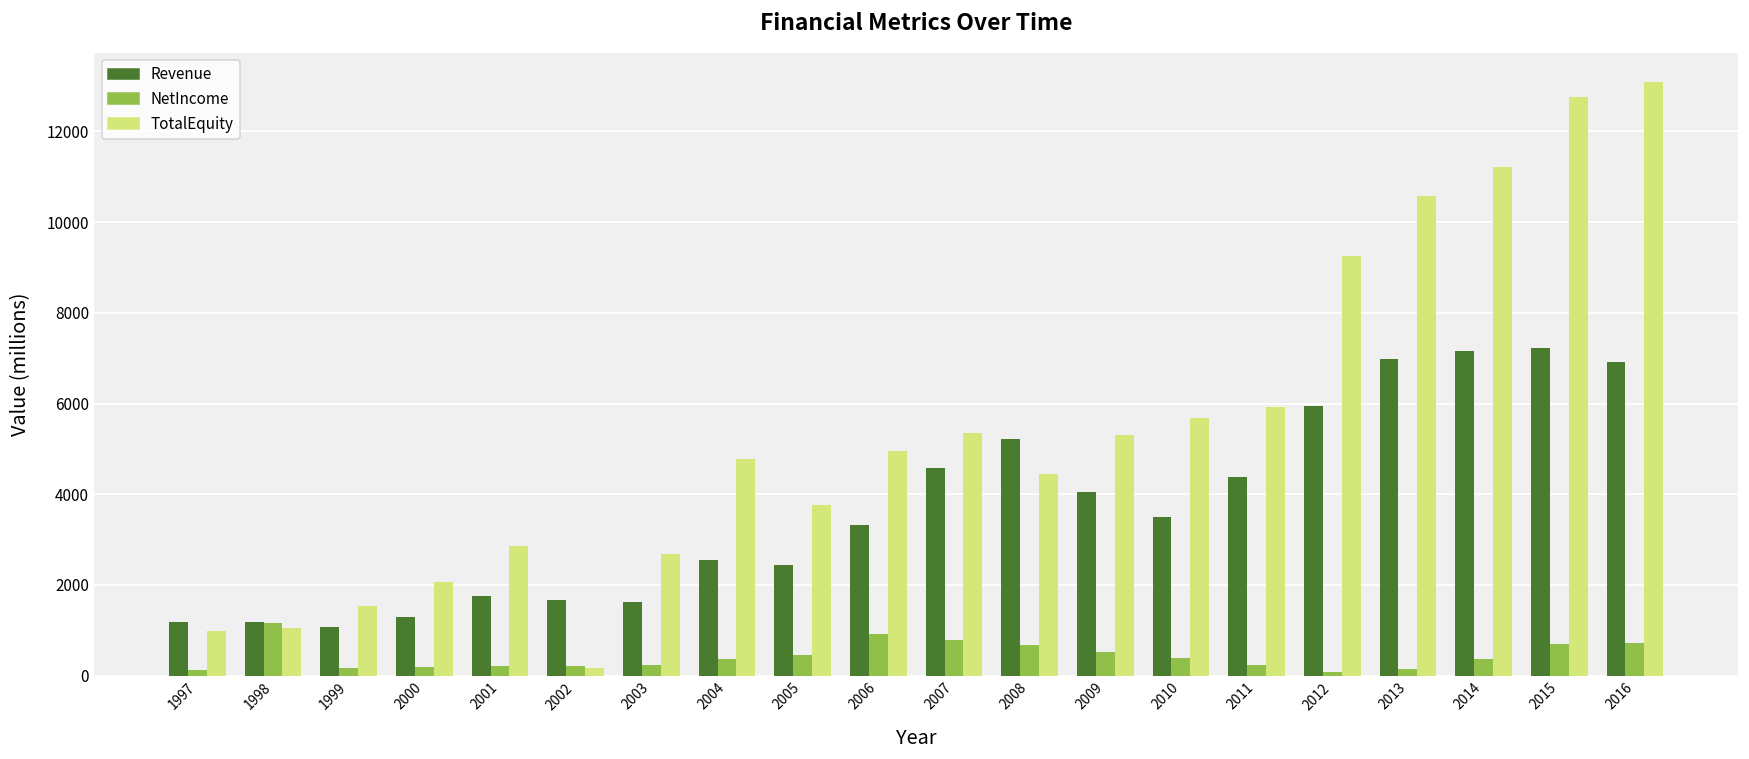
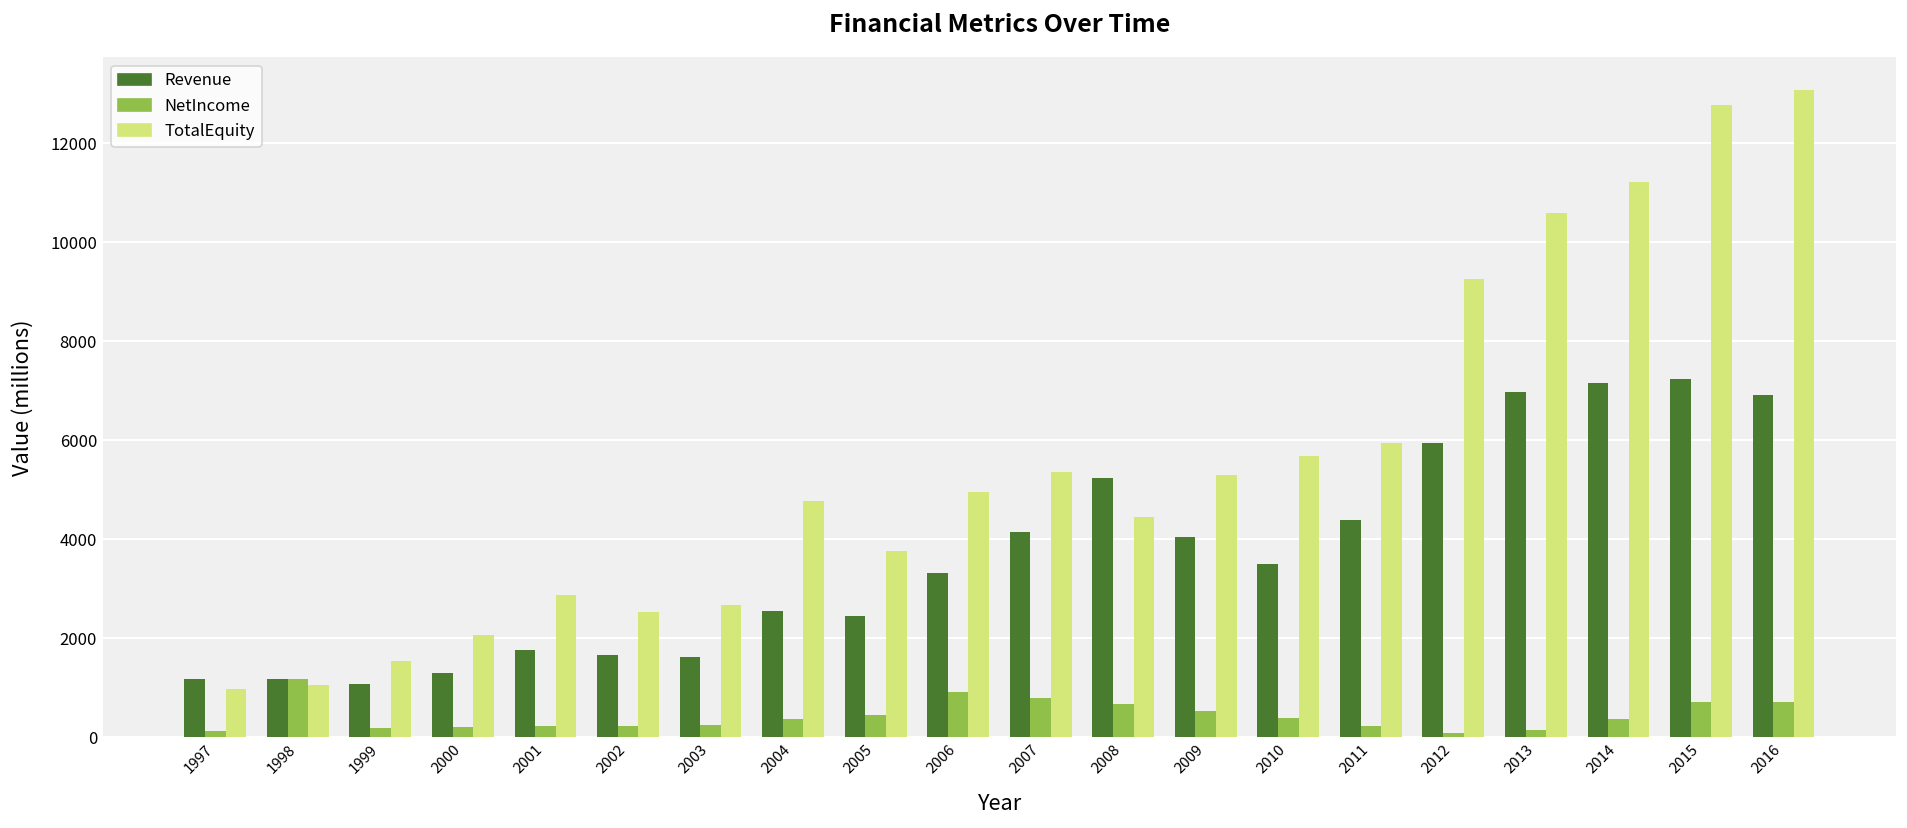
  {
    "Revenue": {
      "1997": 1200,
      "1998": 1200,
      "1999": 1100,
      "2000": 1300,
      "2001": 1800,
      "2002": 1700,
      "2003": 1600,
      "2004": 2600,
      "2005": 2400,
      "2006": 3300,
-     "2007": 4600,
+     "2007": 4100,
      "2008": 5200,
      "2009": 4000,
      "2010": 3500,
      "2011": 4400,
      "2012": 5900,
      "2013": 7000,
      "2014": 7200,
      "2015": 7200,
      "2016": 6900
    },
    "NetIncome": {
      "1997": 100,
      "1998": 1200,
      "1999": 200,
      "2000": 200,
      "2001": 200,
      "2002": 200,
      "2003": 200,
      "2004": 400,
      "2005": 500,
      "2006": 900,
      "2007": 800,
      "2008": 700,
      "2009": 500,
      "2010": 400,
      "2011": 200,
      "2012": 100,
      "2013": 100,
      "2014": 400,
      "2015": 700,
      "2016": 700
    },
    "TotalEquity": {
      "1997": 1000,
      "1998": 1100,
      "1999": 1500,
      "2000": 2100,
      "2001": 2900,
-     "2002": 200,
+     "2002": 2500,
      "2003": 2700,
      "2004": 4800,
      "2005": 3800,
      "2006": 4900,
      "2007": 5400,
      "2008": 4400,
      "2009": 5300,
      "2010": 5700,
      "2011": 5900,
      "2012": 9300,
      "2013": 10600,
      "2014": 11200,
      "2015": 12800,
      "2016": 13100
    }
  }
